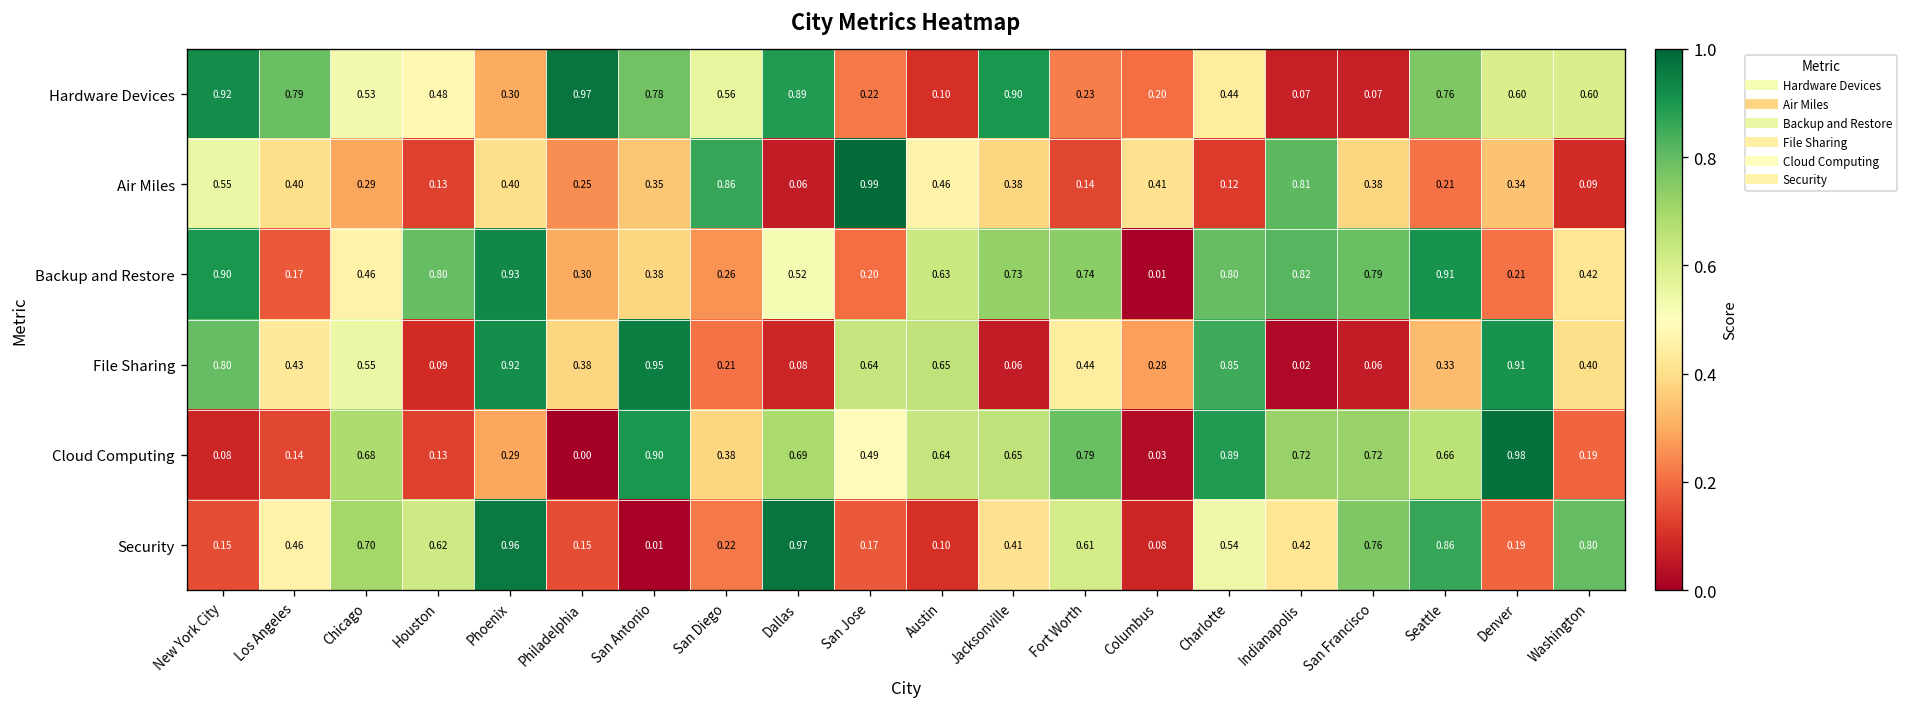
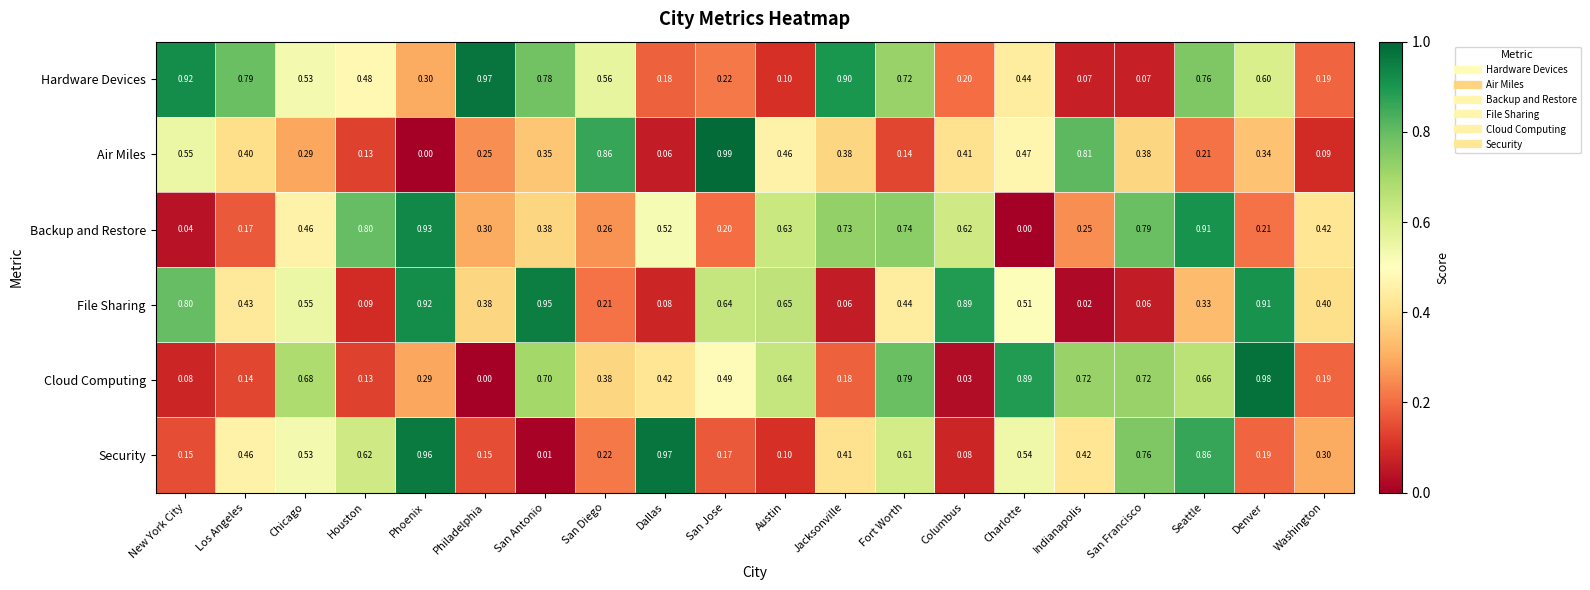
  {
    "Hardware Devices": {
      "New York City": 0.92,
      "Los Angeles": 0.79,
      "Chicago": 0.53,
      "Houston": 0.48,
      "Phoenix": 0.30,
      "Philadelphia": 0.97,
      "San Antonio": 0.78,
      "San Diego": 0.56,
-     "Dallas": 0.89,
+     "Dallas": 0.18,
      "San Jose": 0.22,
      "Austin": 0.10,
      "Jacksonville": 0.90,
-     "Fort Worth": 0.23,
+     "Fort Worth": 0.72,
      "Columbus": 0.20,
      "Charlotte": 0.44,
      "Indianapolis": 0.07,
      "San Francisco": 0.07,
      "Seattle": 0.76,
      "Denver": 0.60,
-     "Washington": 0.60
+     "Washington": 0.19
    },
    "Air Miles": {
      "New York City": 0.55,
      "Los Angeles": 0.40,
      "Chicago": 0.29,
      "Houston": 0.13,
-     "Phoenix": 0.40,
+     "Phoenix": 0.00,
      "Philadelphia": 0.25,
      "San Antonio": 0.35,
      "San Diego": 0.86,
      "Dallas": 0.06,
      "San Jose": 0.99,
      "Austin": 0.46,
      "Jacksonville": 0.38,
      "Fort Worth": 0.14,
      "Columbus": 0.41,
-     "Charlotte": 0.12,
+     "Charlotte": 0.47,
      "Indianapolis": 0.81,
      "San Francisco": 0.38,
      "Seattle": 0.21,
      "Denver": 0.34,
      "Washington": 0.09
    },
    "Backup and Restore": {
-     "New York City": 0.90,
+     "New York City": 0.04,
      "Los Angeles": 0.17,
      "Chicago": 0.46,
      "Houston": 0.80,
      "Phoenix": 0.93,
      "Philadelphia": 0.30,
      "San Antonio": 0.38,
      "San Diego": 0.26,
      "Dallas": 0.52,
      "San Jose": 0.20,
      "Austin": 0.63,
      "Jacksonville": 0.73,
      "Fort Worth": 0.74,
-     "Columbus": 0.01,
-     "Charlotte": 0.80,
-     "Indianapolis": 0.82,
+     "Columbus": 0.62,
+     "Charlotte": 0.00,
+     "Indianapolis": 0.25,
      "San Francisco": 0.79,
      "Seattle": 0.91,
      "Denver": 0.21,
      "Washington": 0.42
    },
    "File Sharing": {
      "New York City": 0.80,
      "Los Angeles": 0.43,
      "Chicago": 0.55,
      "Houston": 0.09,
      "Phoenix": 0.92,
      "Philadelphia": 0.38,
      "San Antonio": 0.95,
      "San Diego": 0.21,
      "Dallas": 0.08,
      "San Jose": 0.64,
      "Austin": 0.65,
      "Jacksonville": 0.06,
      "Fort Worth": 0.44,
-     "Columbus": 0.28,
-     "Charlotte": 0.85,
+     "Columbus": 0.89,
+     "Charlotte": 0.51,
      "Indianapolis": 0.02,
      "San Francisco": 0.06,
      "Seattle": 0.33,
      "Denver": 0.91,
      "Washington": 0.40
    },
    "Cloud Computing": {
      "New York City": 0.08,
      "Los Angeles": 0.14,
      "Chicago": 0.68,
      "Houston": 0.13,
      "Phoenix": 0.29,
      "Philadelphia": 0.00,
-     "San Antonio": 0.90,
+     "San Antonio": 0.70,
      "San Diego": 0.38,
-     "Dallas": 0.69,
+     "Dallas": 0.42,
      "San Jose": 0.49,
      "Austin": 0.64,
-     "Jacksonville": 0.65,
+     "Jacksonville": 0.18,
      "Fort Worth": 0.79,
      "Columbus": 0.03,
      "Charlotte": 0.89,
      "Indianapolis": 0.72,
      "San Francisco": 0.72,
      "Seattle": 0.66,
      "Denver": 0.98,
      "Washington": 0.19
    },
    "Security": {
      "New York City": 0.15,
      "Los Angeles": 0.46,
-     "Chicago": 0.70,
+     "Chicago": 0.53,
      "Houston": 0.62,
      "Phoenix": 0.96,
      "Philadelphia": 0.15,
      "San Antonio": 0.01,
      "San Diego": 0.22,
      "Dallas": 0.97,
      "San Jose": 0.17,
      "Austin": 0.10,
      "Jacksonville": 0.41,
      "Fort Worth": 0.61,
      "Columbus": 0.08,
      "Charlotte": 0.54,
      "Indianapolis": 0.42,
      "San Francisco": 0.76,
      "Seattle": 0.86,
      "Denver": 0.19,
-     "Washington": 0.80
+     "Washington": 0.30
    }
  }
